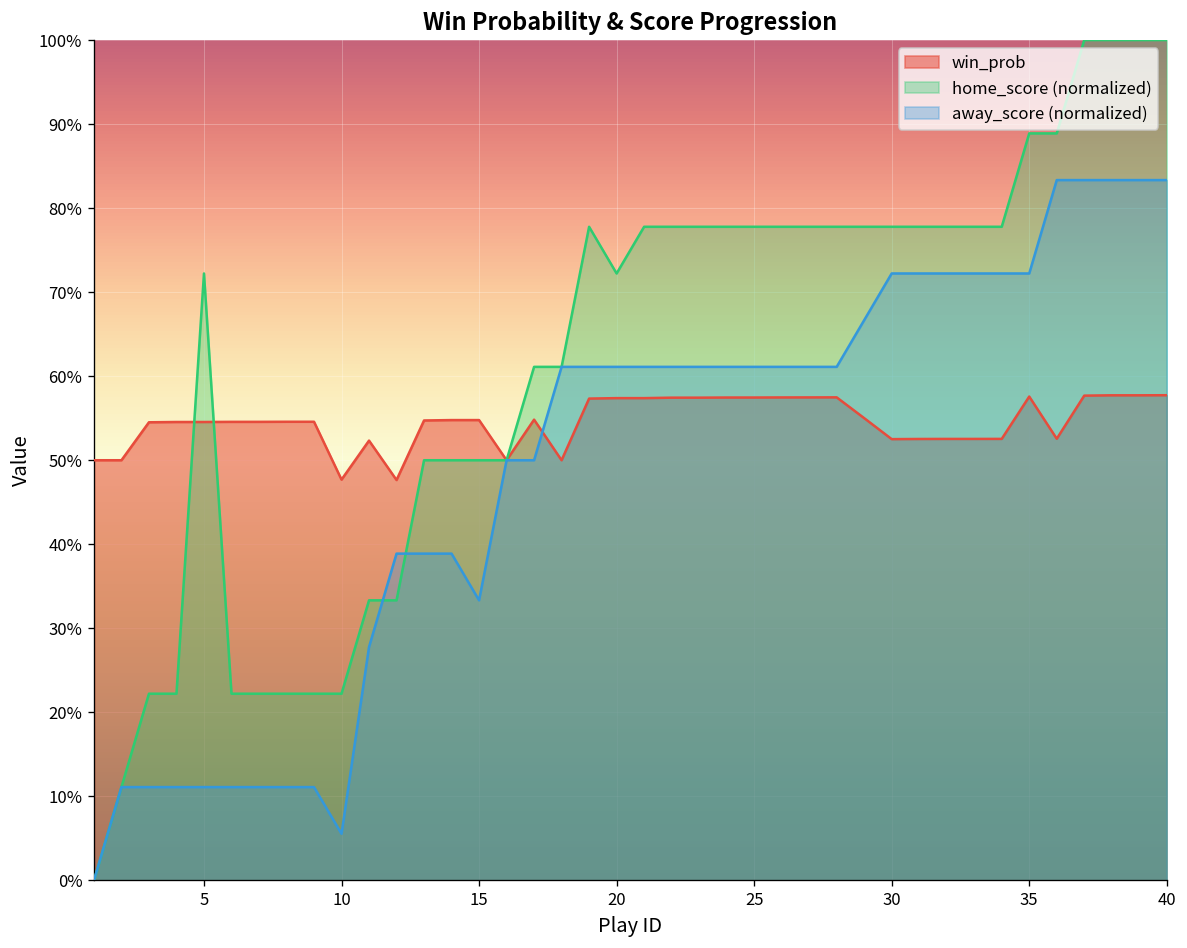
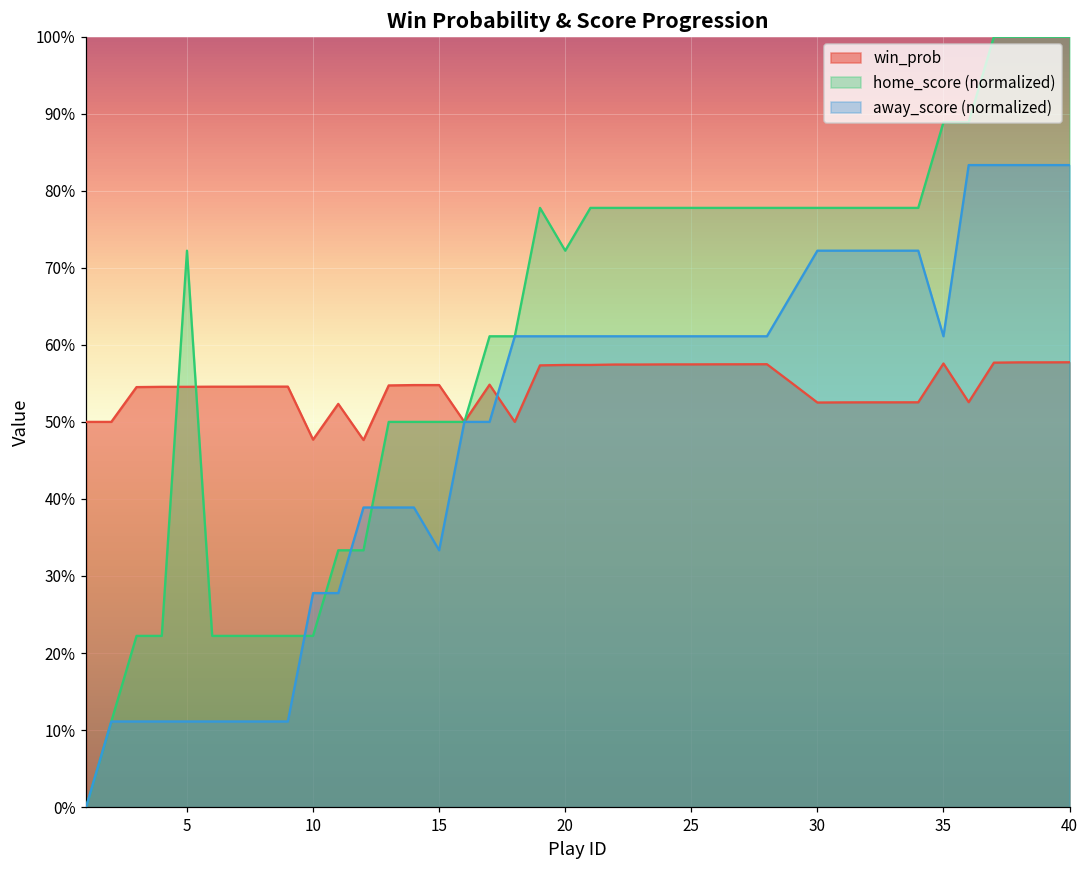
  {
    "win_prob": {
      "5": "55%",
      "10": "48%",
      "15": "55%",
      "20": "57%",
      "25": "57%",
      "30": "53%",
      "35": "58%",
      "40": "58%"
    },
    "home_score (normalized)": {
      "5": "72%",
      "10": "22%",
      "15": "50%",
      "20": "72%",
      "25": "78%",
      "30": "78%",
      "35": "89%",
      "40": "100%"
    },
    "away_score (normalized)": {
      "5": "11%",
-     "10": "6%",
+     "10": "28%",
      "15": "33%",
      "20": "61%",
      "25": "61%",
      "30": "72%",
-     "35": "72%",
+     "35": "61%",
      "40": "83%"
    }
  }
